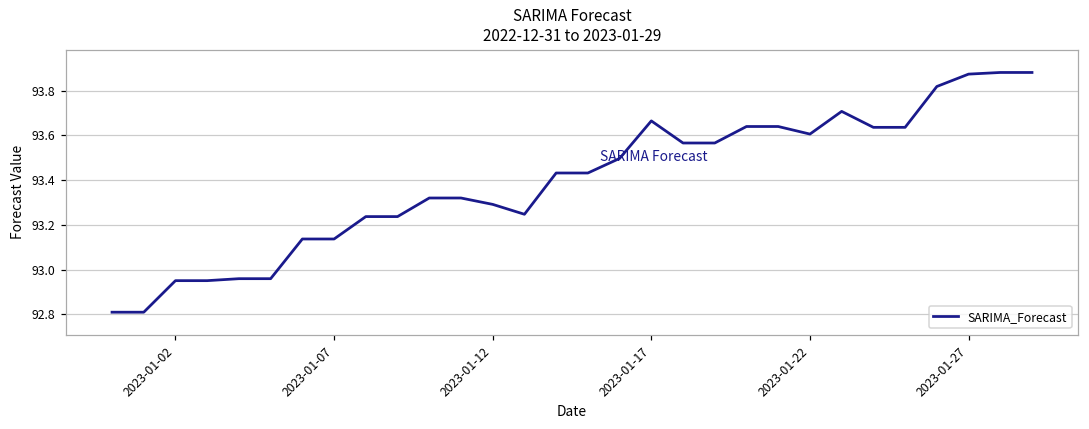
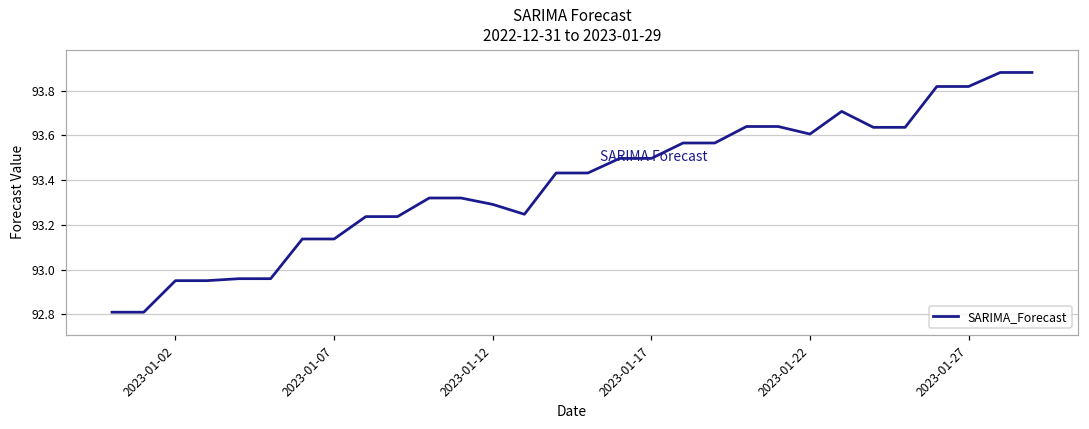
  {
    "2023-01-02": 92.95,
    "2023-01-07": 93.14,
    "2023-01-12": 93.29,
-   "2023-01-17": 93.66,
+   "2023-01-17": 93.50,
    "2023-01-22": 93.61,
-   "2023-01-27": 93.87
+   "2023-01-27": 93.82
  }
